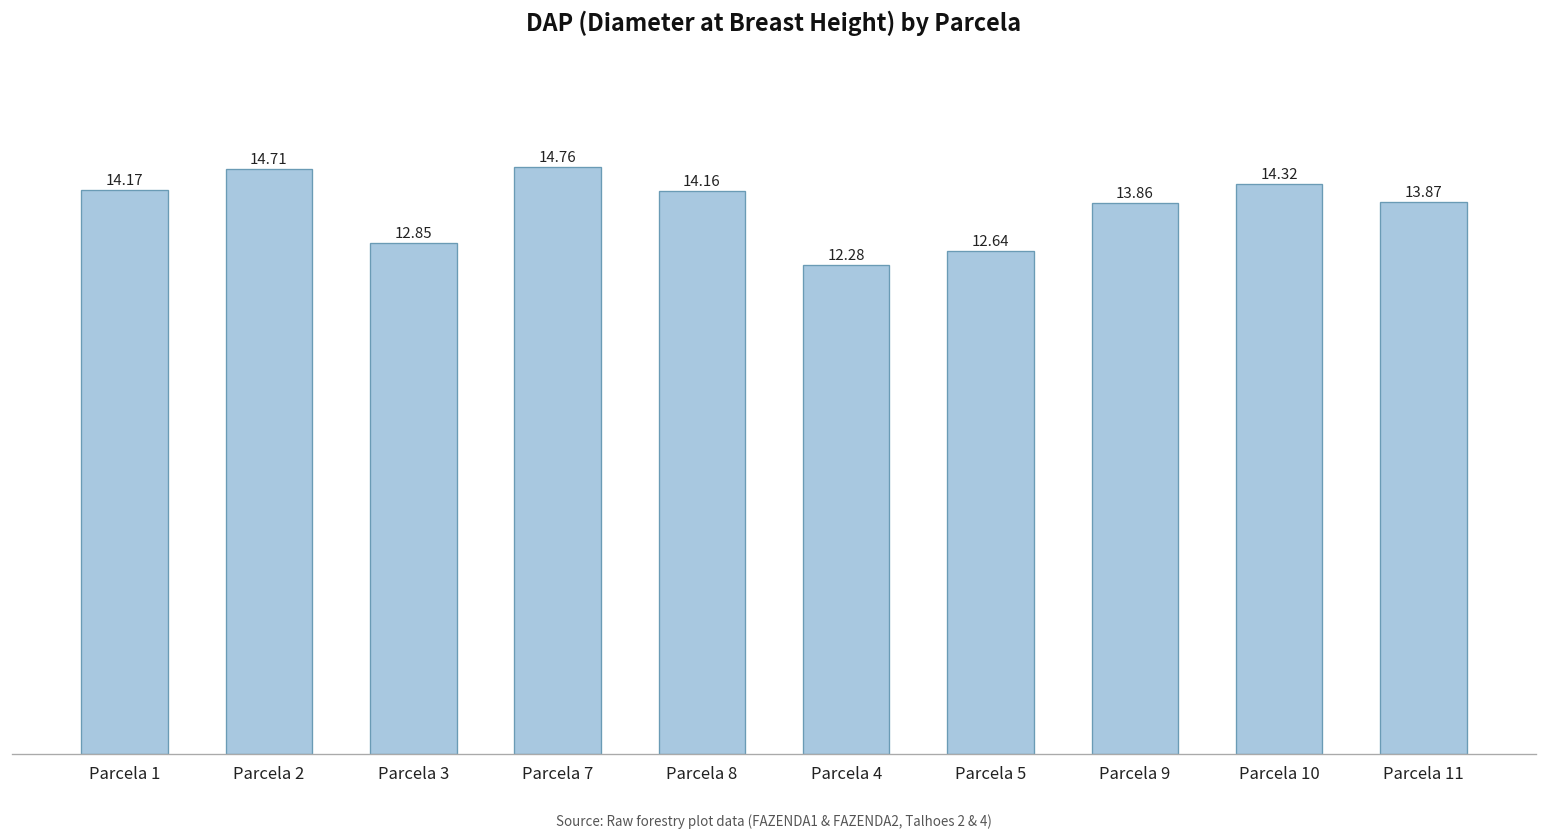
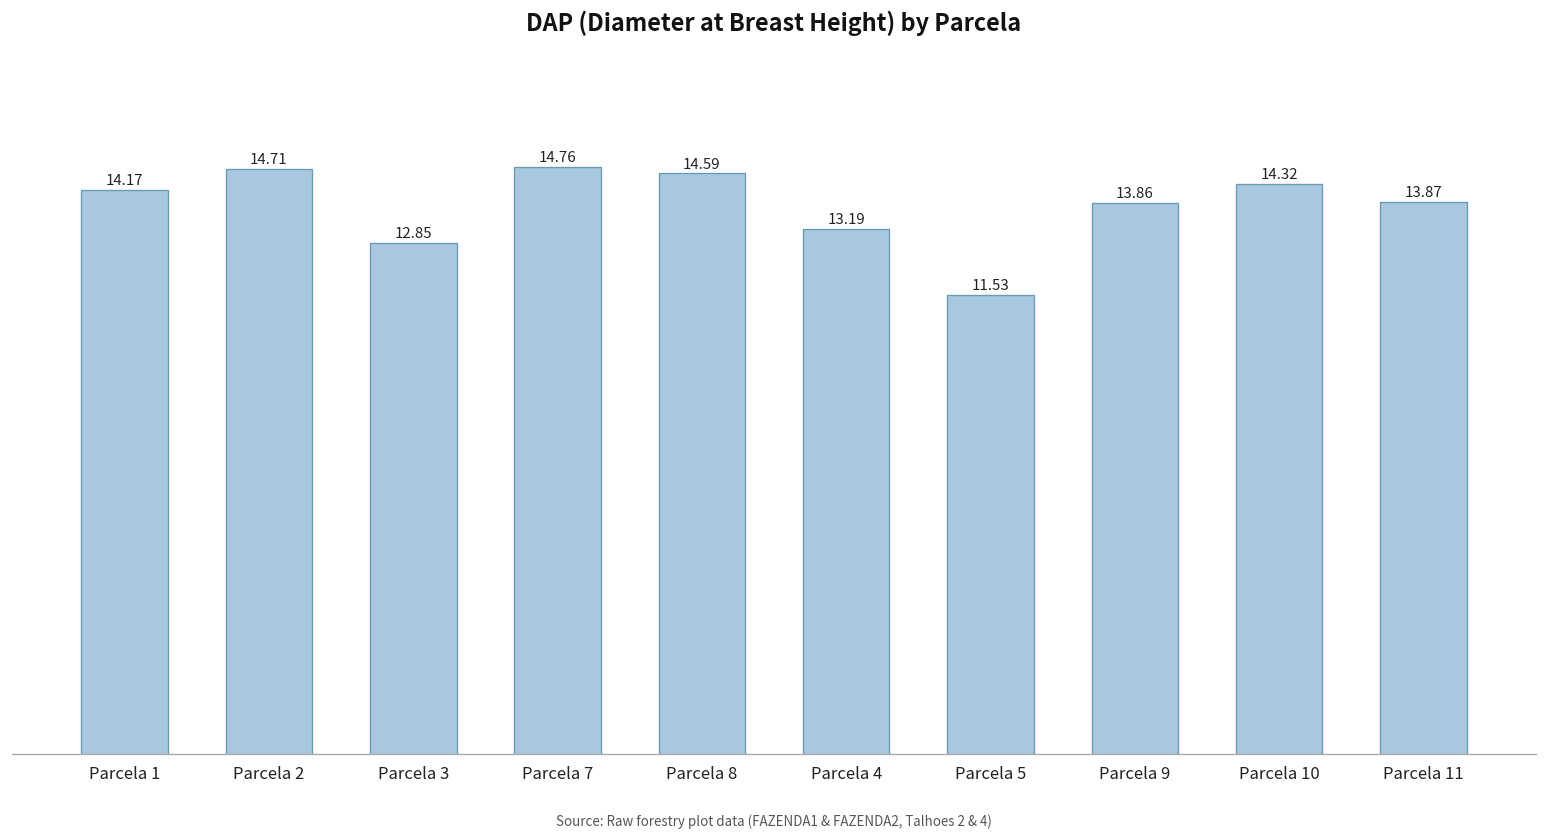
  {
    "Parcela 1": 14.17,
    "Parcela 2": 14.71,
    "Parcela 3": 12.85,
    "Parcela 7": 14.76,
-   "Parcela 8": 14.16,
-   "Parcela 4": 12.28,
-   "Parcela 5": 12.64,
+   "Parcela 8": 14.59,
+   "Parcela 4": 13.19,
+   "Parcela 5": 11.53,
    "Parcela 9": 13.86,
    "Parcela 10": 14.32,
    "Parcela 11": 13.87
  }
